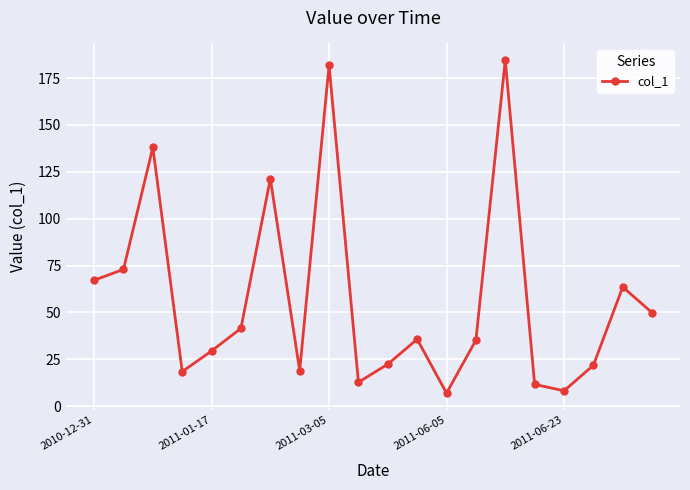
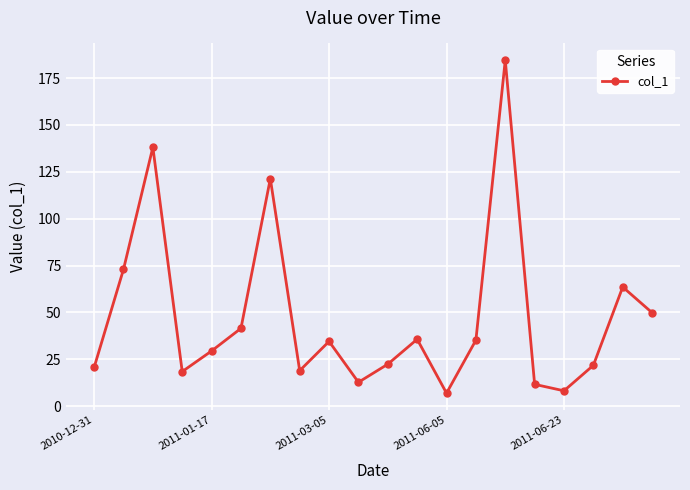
  {
-   "2010-12-31": 67,
+   "2010-12-31": 21,
    "2011-01-17": 29,
-   "2011-03-05": 182,
+   "2011-03-05": 35,
    "2011-06-05": 7,
    "2011-06-23": 8
  }
